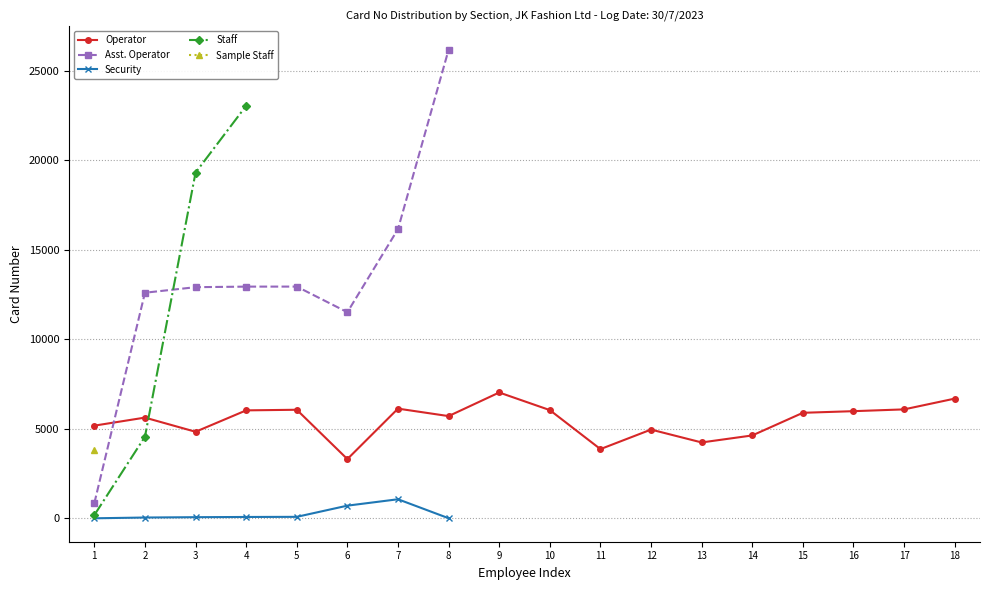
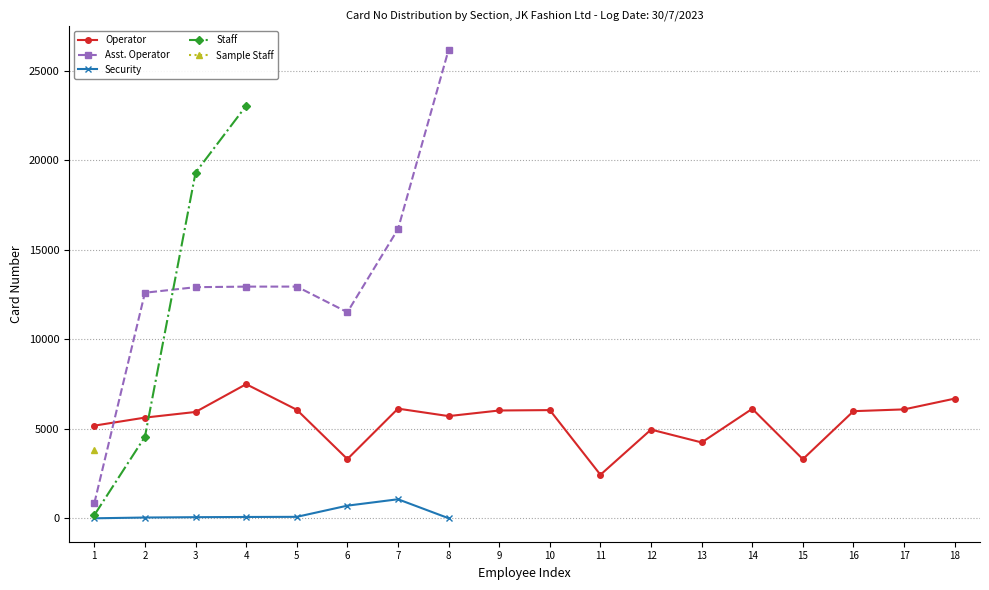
  {
    "Operator": {
      "1": 5200,
      "2": 5600,
-     "3": 4800,
-     "4": 6000,
+     "3": 5900,
+     "4": 7500,
      "5": 6100,
      "6": 3300,
      "7": 6100,
      "8": 5700,
-     "9": 7000,
+     "9": 6000,
      "10": 6100,
-     "11": 3900,
+     "11": 2400,
      "12": 5000,
      "13": 4200,
-     "14": 4600,
-     "15": 5900,
+     "14": 6100,
+     "15": 3300,
      "16": 6000,
      "17": 6100,
      "18": 6700
    },
    "Asst. Operator": {
      "1": 900,
      "2": 12600,
      "3": 12900,
      "4": 12900,
      "5": 12900,
      "6": 11500,
      "7": 16200,
      "8": 26200
    },
    "Security": {
      "1": 0,
      "2": 100,
      "3": 100,
      "4": 100,
      "5": 100,
      "6": 700,
      "7": 1100,
      "8": 0
    },
    "Staff": {
      "1": 200,
      "2": 4600,
      "3": 19300,
      "4": 23000
    },
    "Sample Staff": {
      "1": 3800
    }
  }
